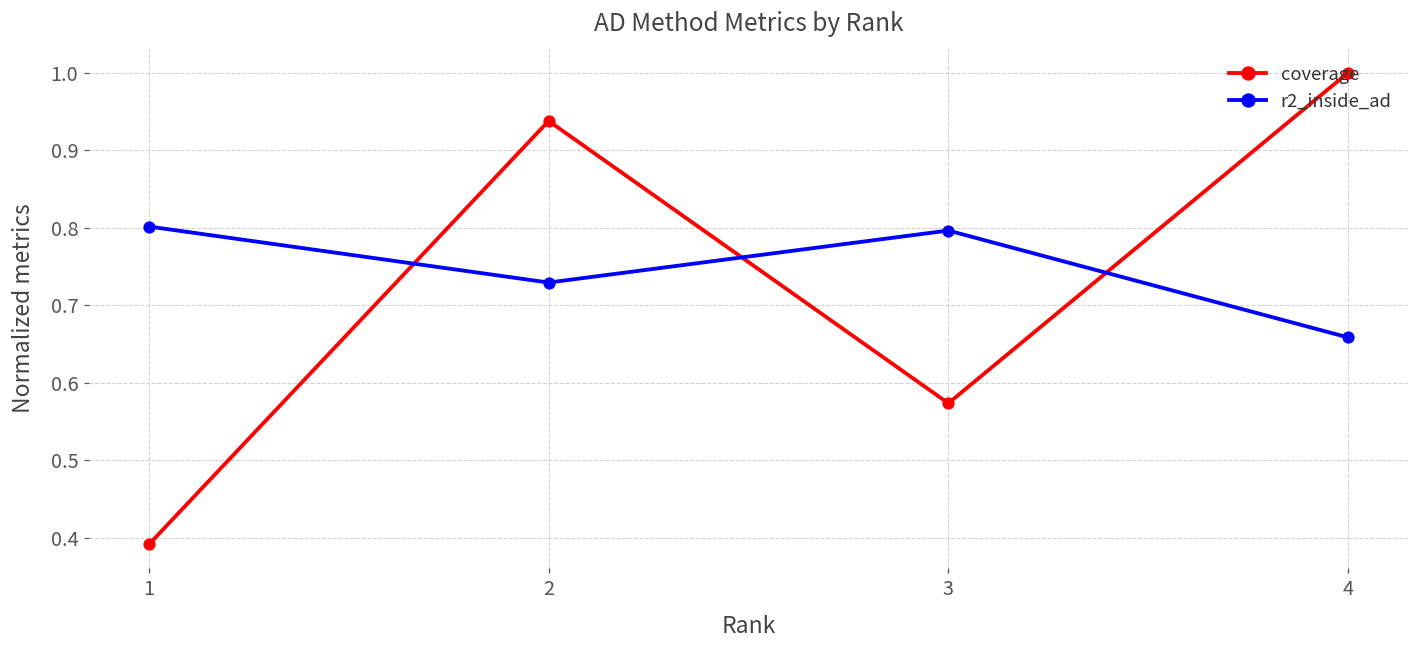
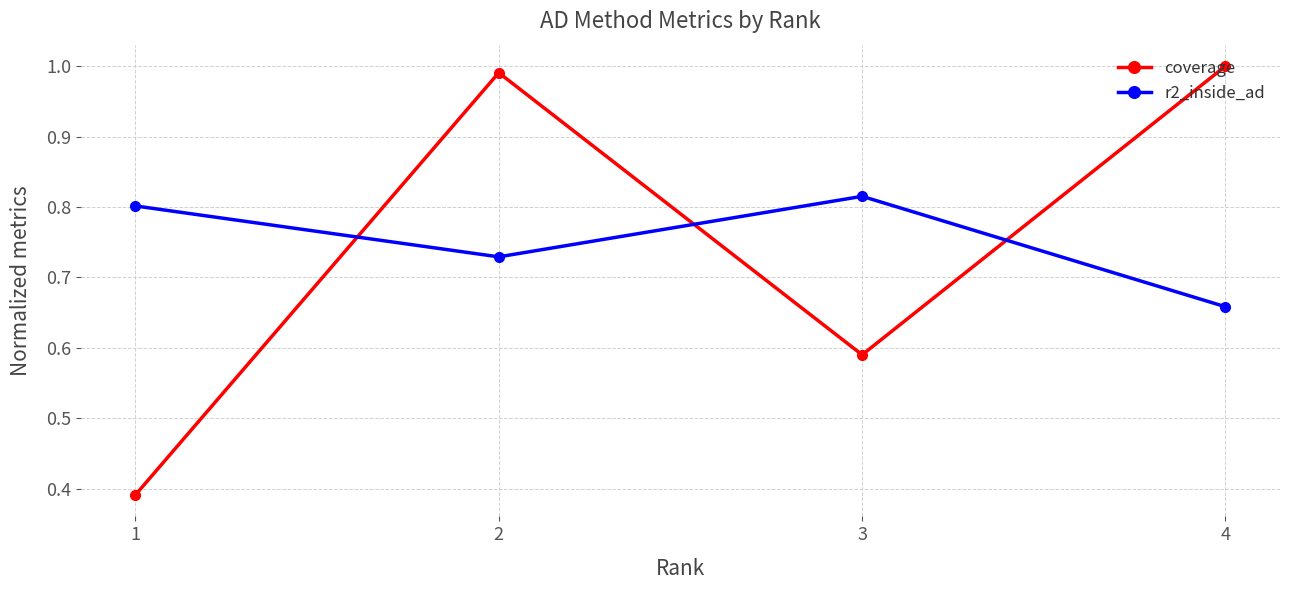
  {
    "coverage": {
      "1": 0.39,
-     "2": 0.94,
-     "3": 0.57,
+     "2": 0.99,
+     "3": 0.59,
      "4": 1.00
    },
    "r2_inside_ad": {
      "1": 0.80,
      "2": 0.73,
-     "3": 0.80,
+     "3": 0.82,
      "4": 0.66
    }
  }
